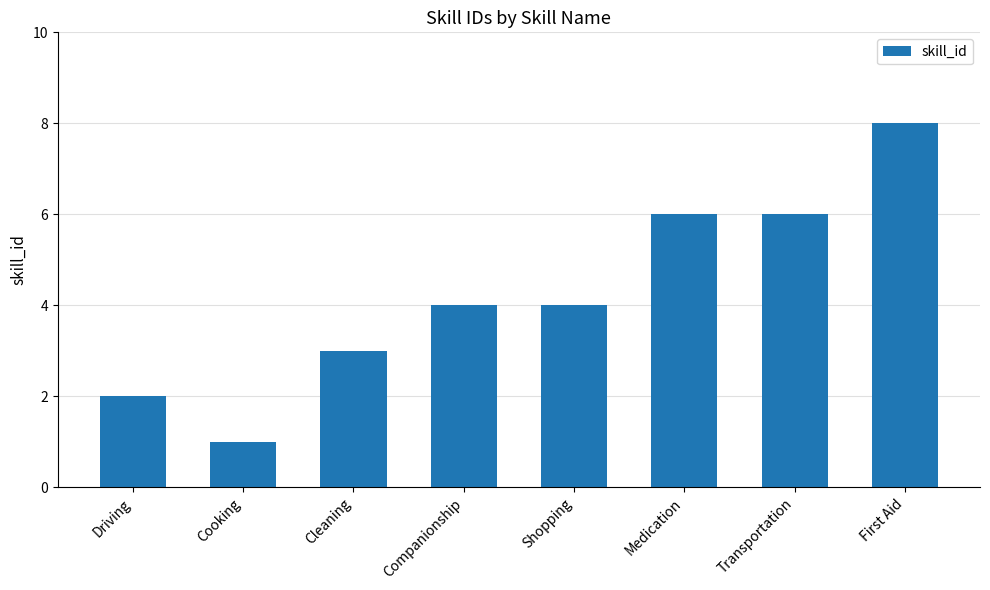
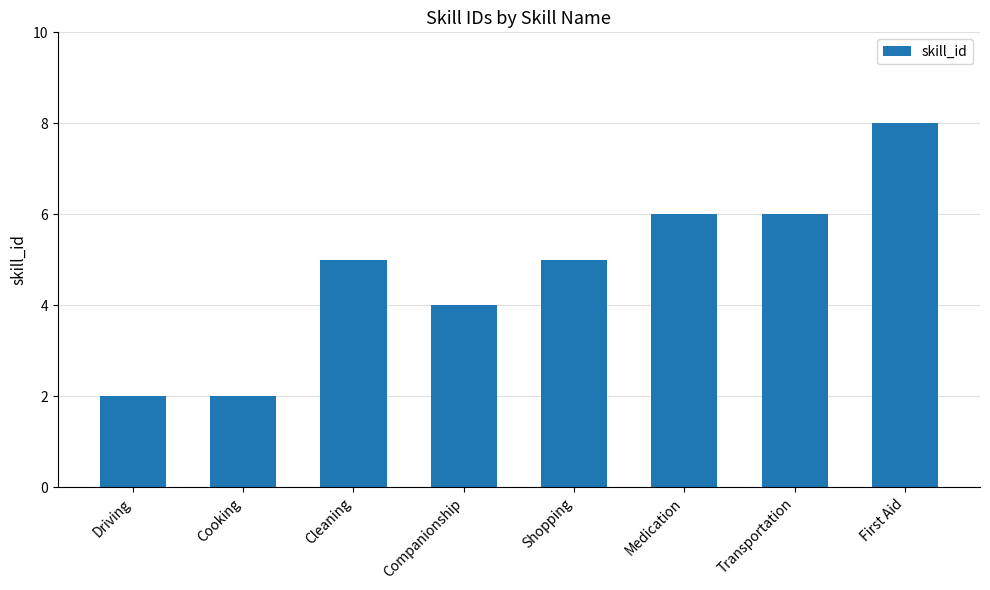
  {
    "Driving": 2,
-   "Cooking": 1,
-   "Cleaning": 3,
+   "Cooking": 2,
+   "Cleaning": 5,
    "Companionship": 4,
-   "Shopping": 4,
+   "Shopping": 5,
    "Medication": 6,
    "Transportation": 6,
    "First Aid": 8
  }
